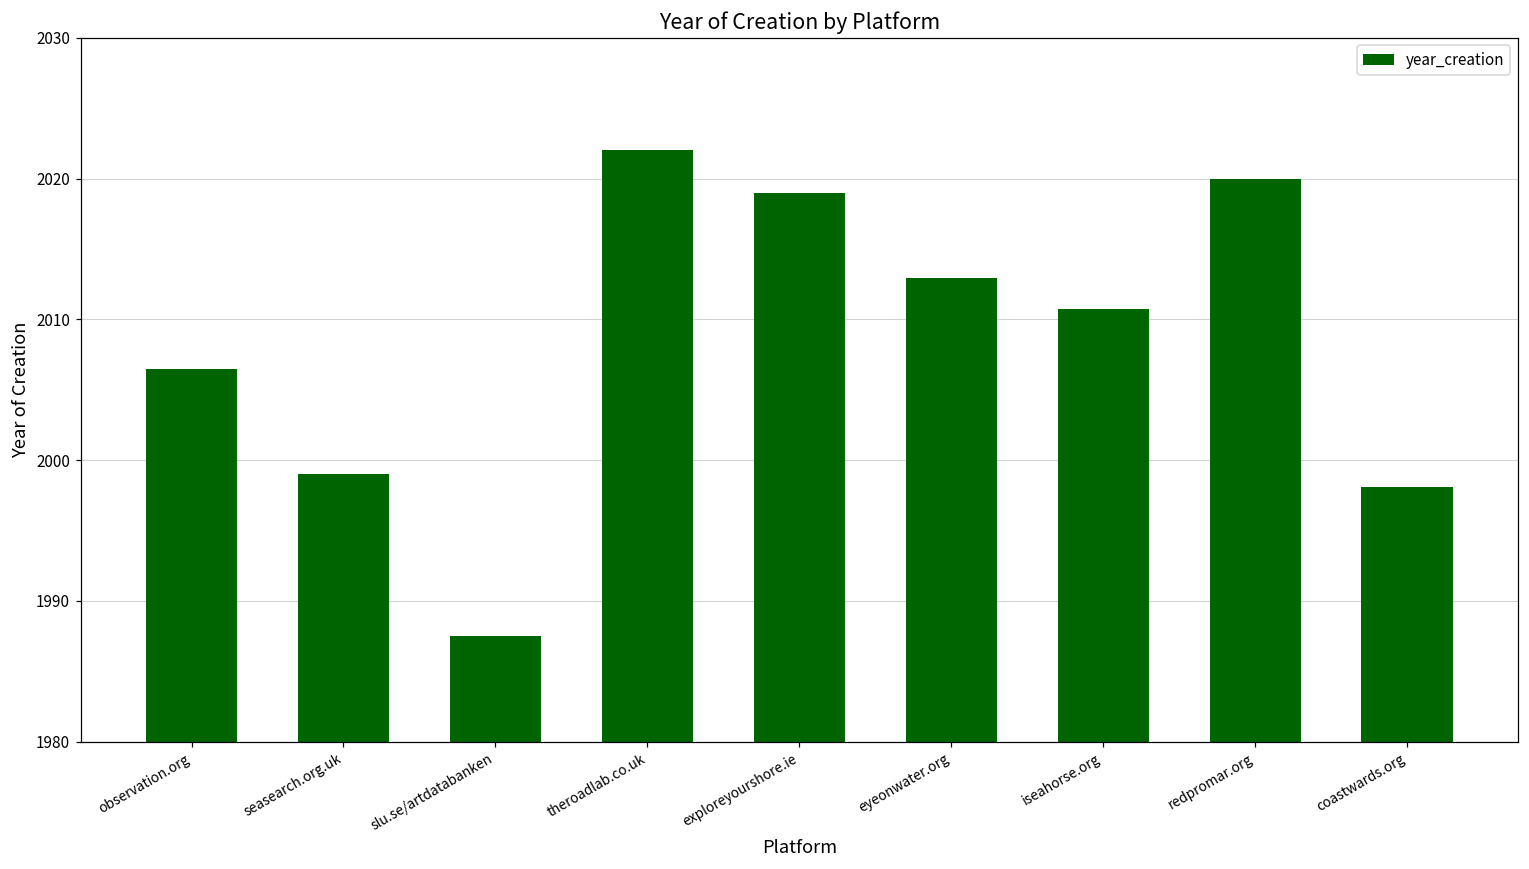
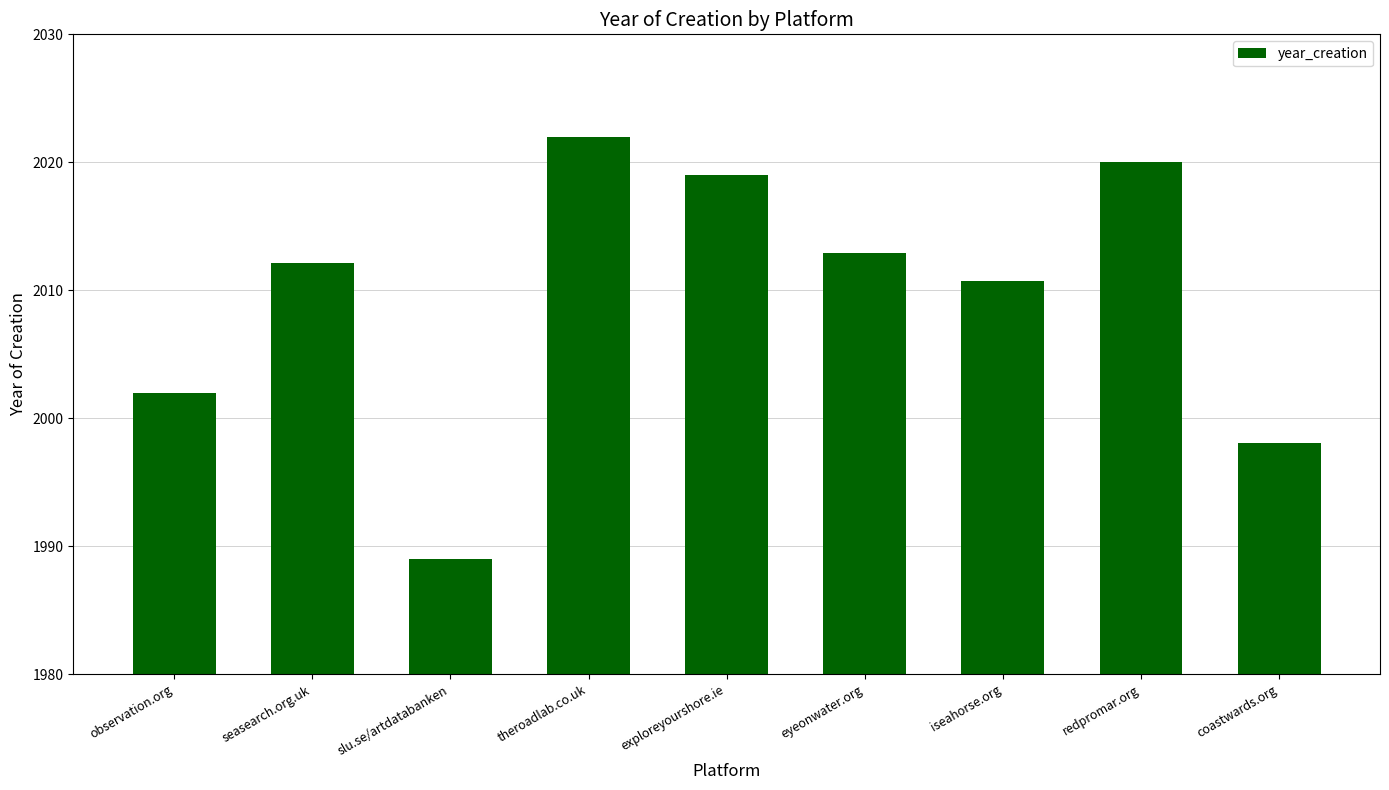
  {
-   "observation.org": 2006.5,
-   "seasearch.org.uk": 1999.0,
-   "slu.se/artdatabanken": 1987.5,
+   "observation.org": 2002.0,
+   "seasearch.org.uk": 2012.1,
+   "slu.se/artdatabanken": 1989.0,
    "theroadlab.co.uk": 2022.0,
    "exploreyourshore.ie": 2019.0,
    "eyeonwater.org": 2012.9,
    "iseahorse.org": 2010.7,
    "redpromar.org": 2020.0,
    "coastwards.org": 1998.1
  }
